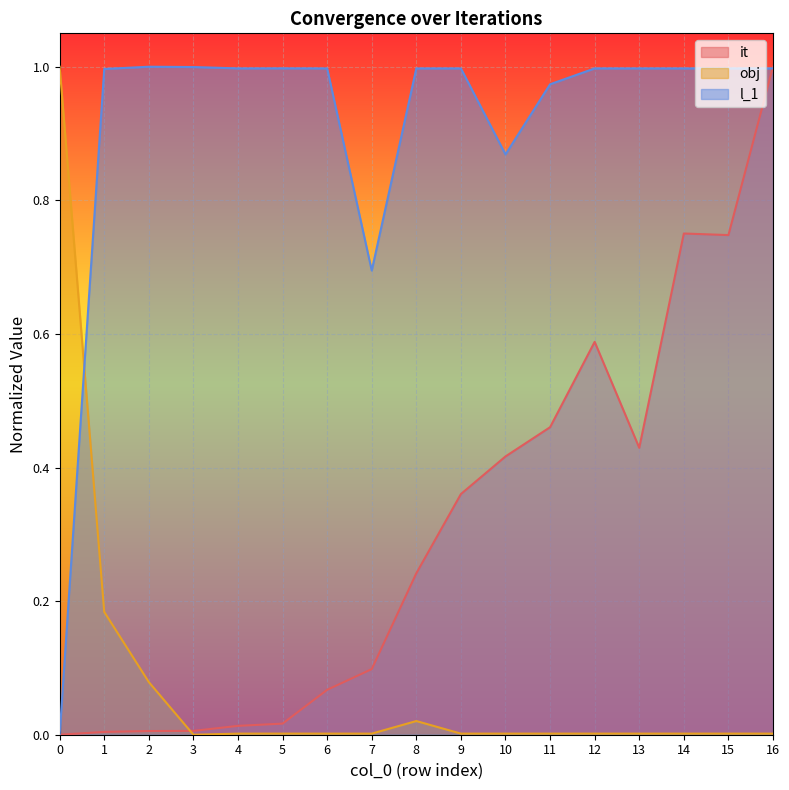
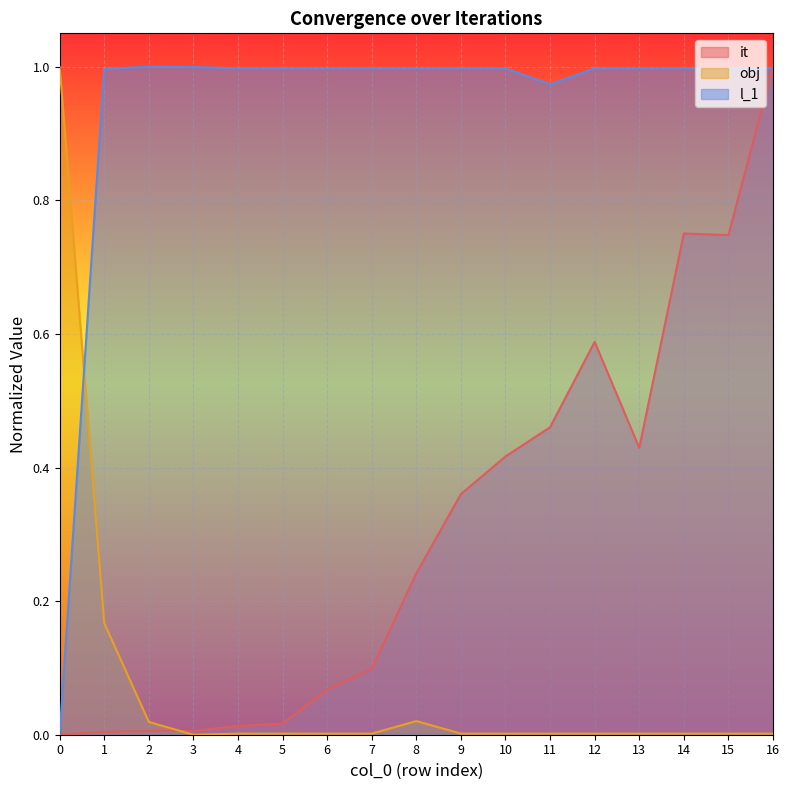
  {
    "it": {
      "1": 0.00,
      "2": 0.01,
      "3": 0.01,
      "4": 0.01,
      "5": 0.02,
      "6": 0.07,
      "7": 0.10,
      "8": 0.24,
      "9": 0.36,
      "10": 0.42,
      "11": 0.46,
      "12": 0.59,
      "13": 0.43,
      "14": 0.75,
      "15": 0.75
    },
    "obj": {
      "0": 1.00,
-     "1": 0.18,
-     "2": 0.08,
+     "1": 0.17,
+     "2": 0.02,
      "3": 0.00,
      "4": 0.00,
      "5": 0.00,
      "6": 0.00,
      "7": 0.00,
      "8": 0.02,
      "9": 0.00,
      "10": 0.00,
      "11": 0.00,
      "12": 0.00,
      "13": 0.00,
      "14": 0.00,
      "15": 0.00,
      "16": 0.00
    },
    "l_1": {
      "1": 1.00,
      "2": 1.00,
      "3": 1.00,
      "4": 1.00,
      "5": 1.00,
      "6": 1.00,
-     "7": 0.69,
+     "7": 1.00,
      "8": 1.00,
      "9": 1.00,
-     "10": 0.87,
+     "10": 1.00,
      "11": 0.97,
      "12": 1.00,
      "13": 1.00,
      "14": 1.00
    }
  }
